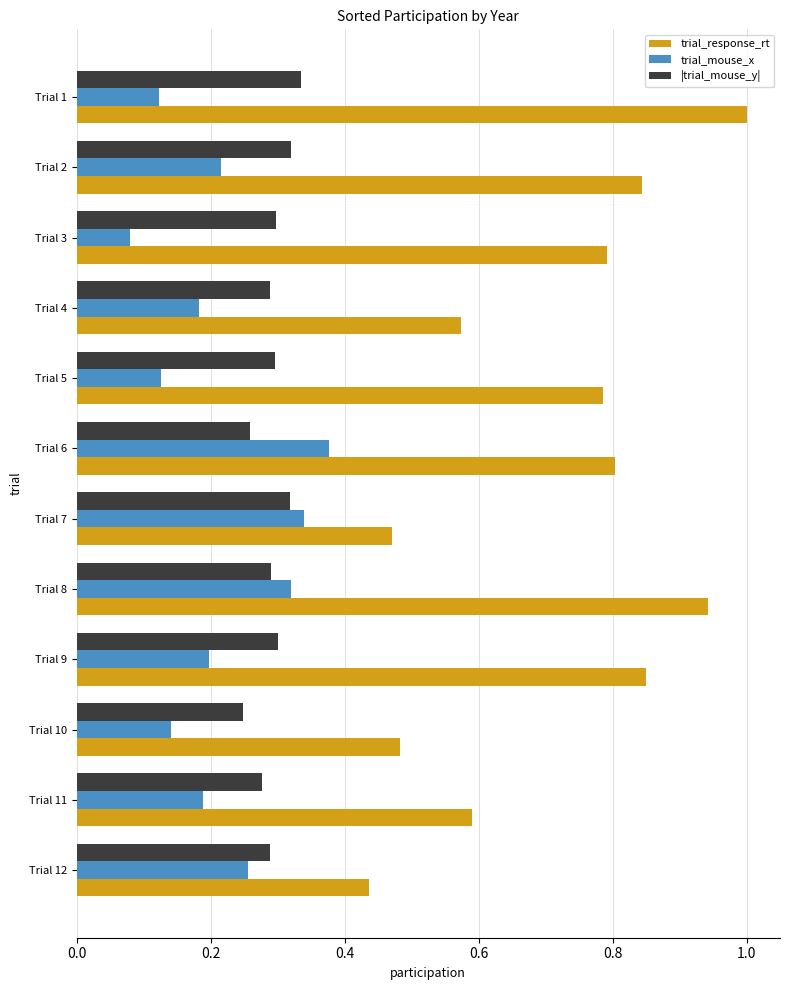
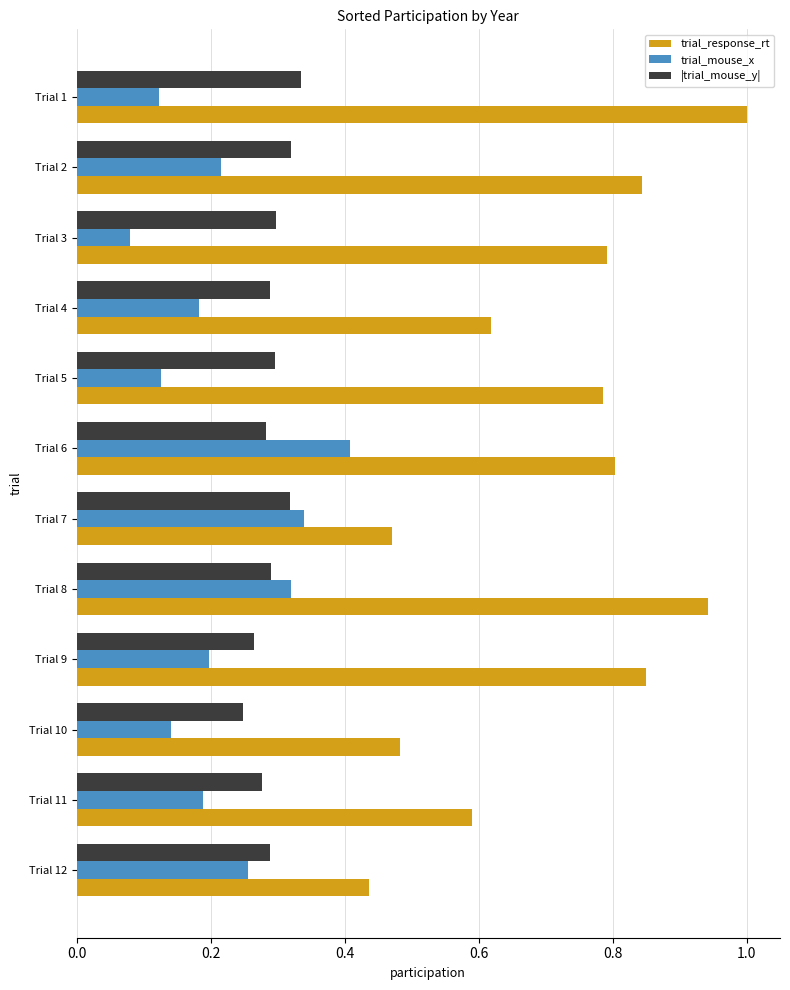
  {
    "trial_response_rt": {
      "Trial 1": 1.00,
      "Trial 2": 0.84,
      "Trial 3": 0.79,
-     "Trial 4": 0.57,
+     "Trial 4": 0.62,
      "Trial 5": 0.79,
      "Trial 6": 0.80,
      "Trial 7": 0.47,
      "Trial 8": 0.94,
      "Trial 9": 0.85,
      "Trial 10": 0.48,
      "Trial 11": 0.59,
      "Trial 12": 0.44
    },
    "trial_mouse_x": {
      "Trial 1": 0.12,
      "Trial 2": 0.22,
      "Trial 3": 0.08,
      "Trial 4": 0.18,
      "Trial 5": 0.13,
-     "Trial 6": 0.38,
+     "Trial 6": 0.41,
      "Trial 7": 0.34,
      "Trial 8": 0.32,
      "Trial 9": 0.20,
      "Trial 10": 0.14,
      "Trial 11": 0.19,
      "Trial 12": 0.26
    },
    "|trial_mouse_y|": {
      "Trial 1": 0.33,
      "Trial 2": 0.32,
      "Trial 3": 0.30,
      "Trial 4": 0.29,
      "Trial 5": 0.30,
-     "Trial 6": 0.26,
+     "Trial 6": 0.28,
      "Trial 7": 0.32,
      "Trial 8": 0.29,
-     "Trial 9": 0.30,
+     "Trial 9": 0.27,
      "Trial 10": 0.25,
      "Trial 11": 0.28,
      "Trial 12": 0.29
    }
  }
